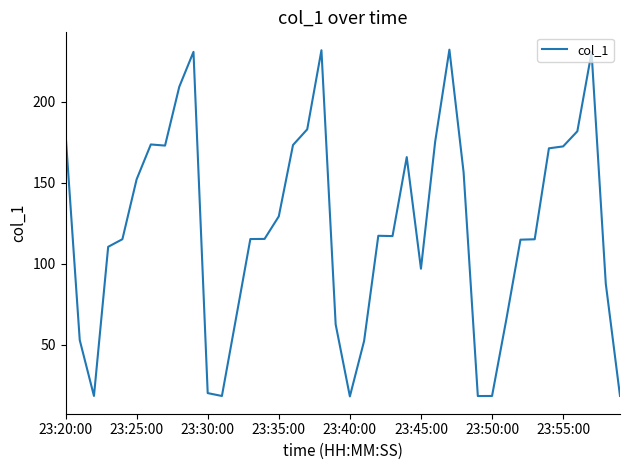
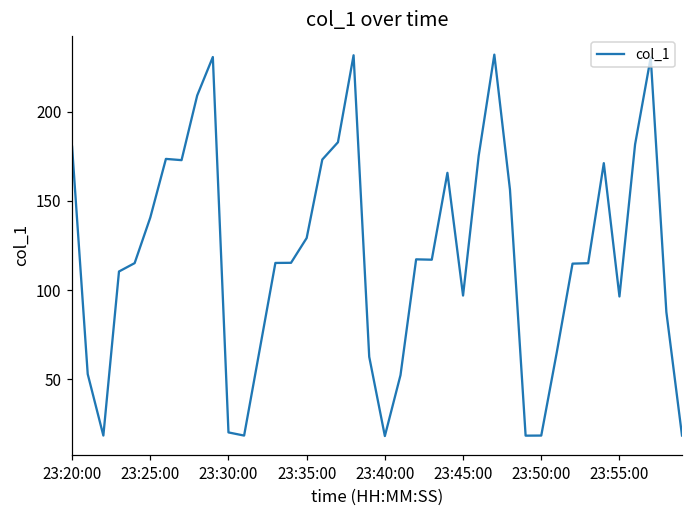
  {
    "23:20:00": 180,
-   "23:25:00": 152,
+   "23:25:00": 141,
    "23:30:00": 20,
    "23:35:00": 129,
    "23:40:00": 18,
    "23:45:00": 97,
    "23:50:00": 18,
-   "23:55:00": 172
+   "23:55:00": 96
  }
